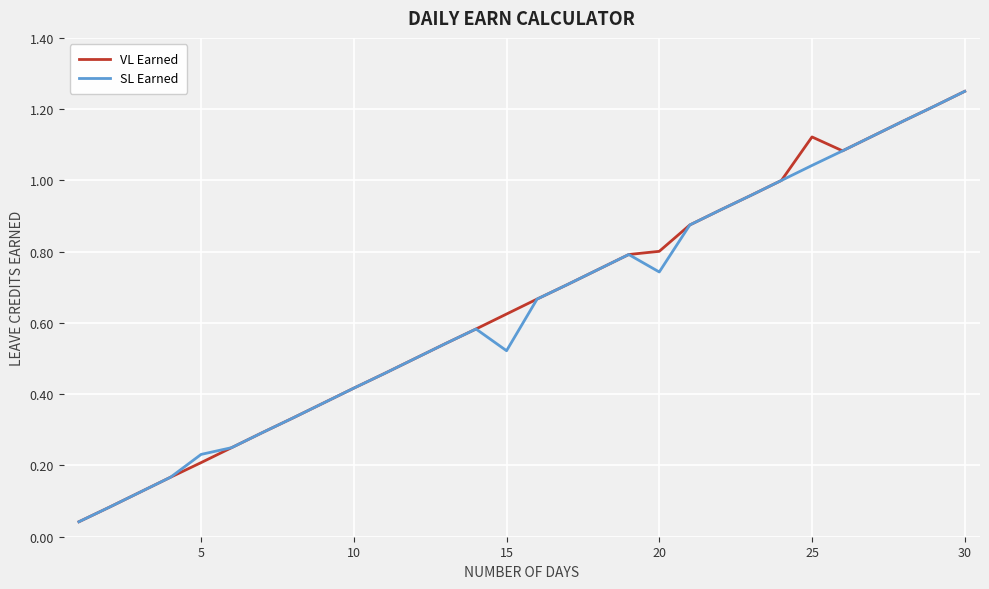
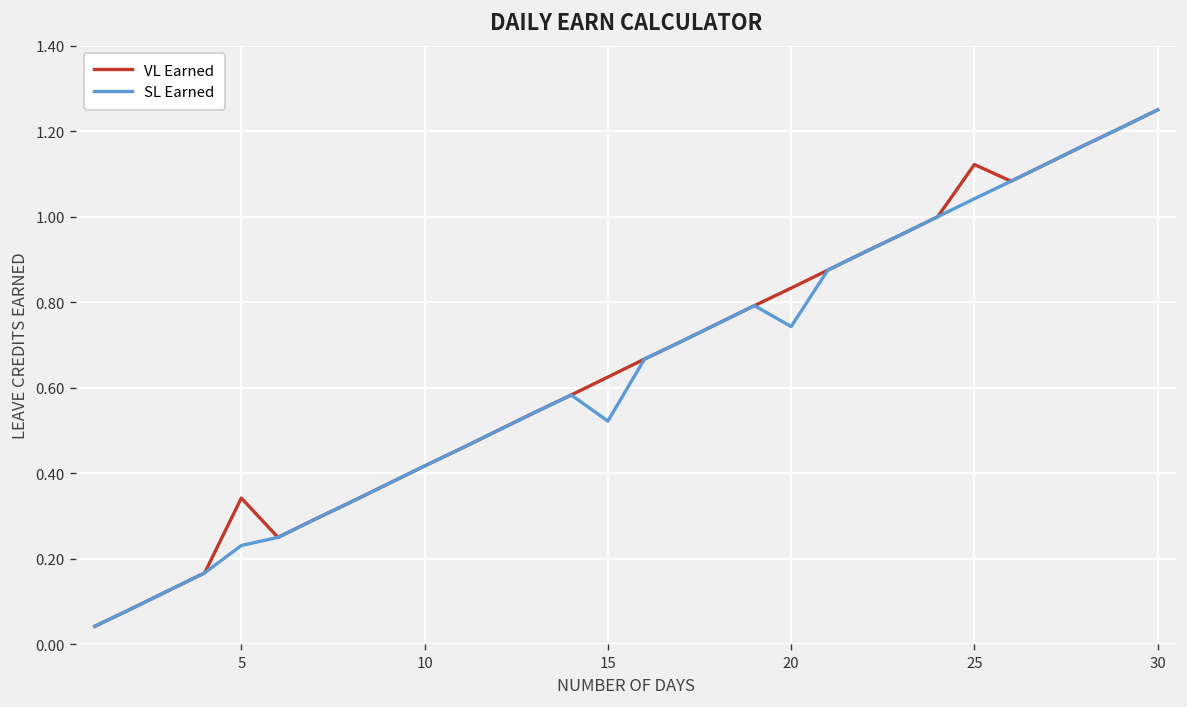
  {
    "VL Earned": {
-     "5": 0.21,
+     "5": 0.34,
      "15": 0.63,
-     "20": 0.80,
+     "20": 0.83,
      "25": 1.12
    },
    "SL Earned": {
      "5": 0.23,
      "15": 0.52,
      "20": 0.74,
      "25": 1.04
    }
  }
